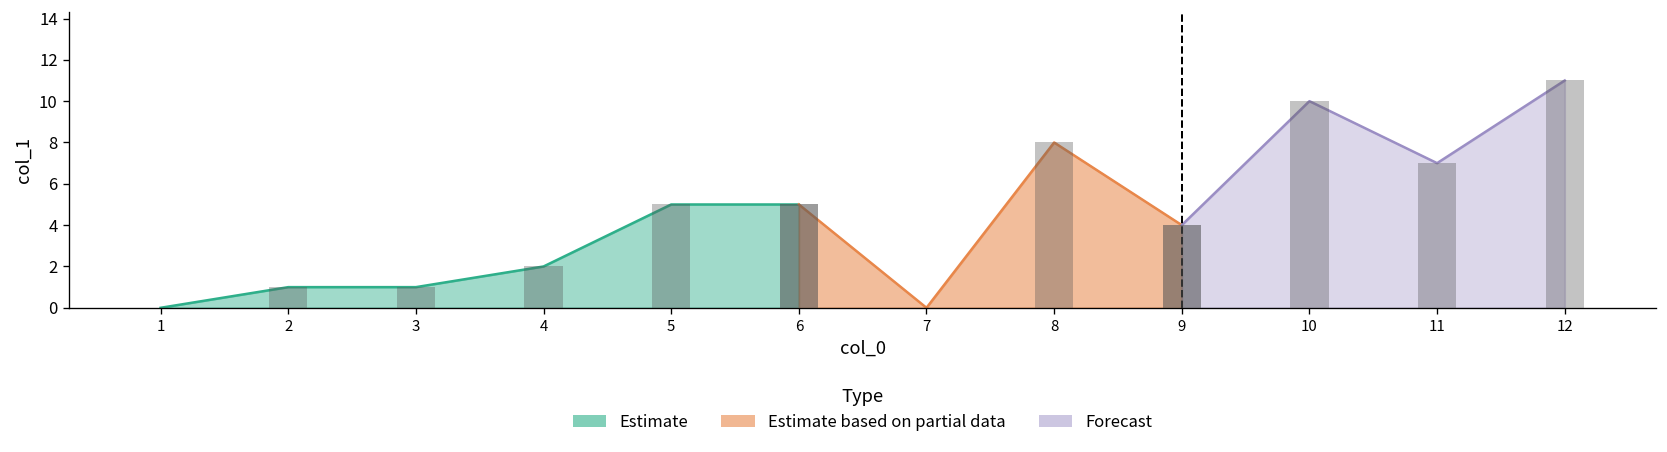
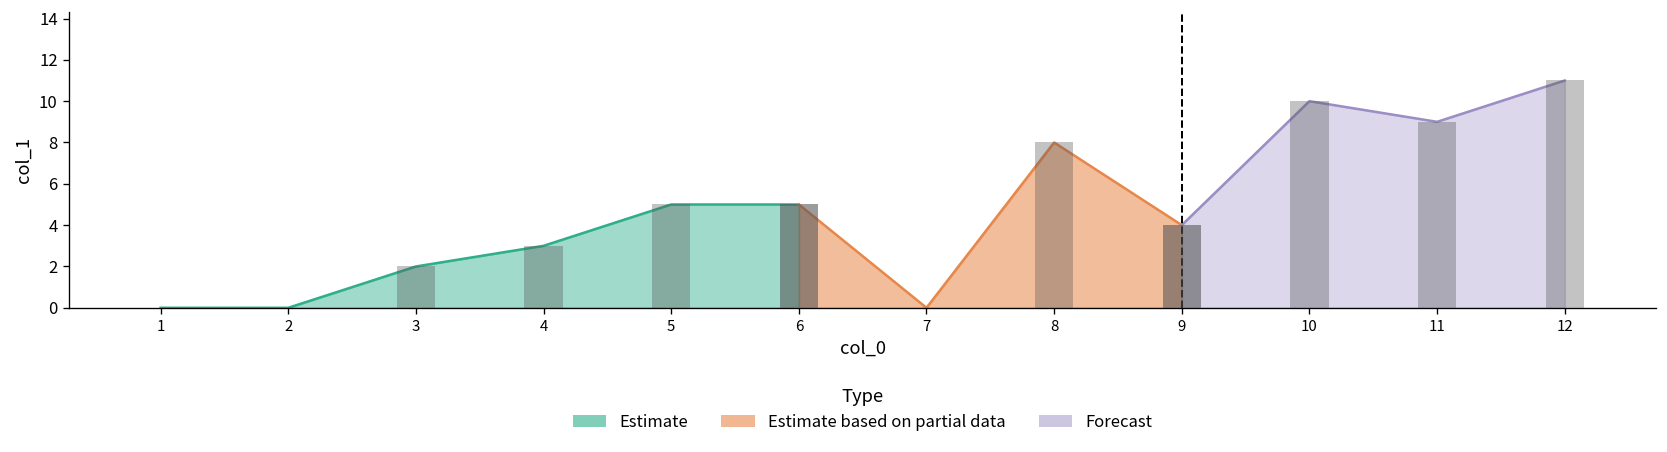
  {
    "Estimate": {
      "1": 0,
-     "2": 1,
-     "3": 1,
-     "4": 2,
+     "2": 0,
+     "3": 2,
+     "4": 3,
      "5": 5,
      "6": 5
    },
    "Estimate based on partial data": {
      "6": 5,
      "7": 0,
      "8": 8,
      "9": 4
    },
    "Forecast": {
      "9": 4,
      "10": 10,
-     "11": 7,
+     "11": 9,
      "12": 11
    }
  }
